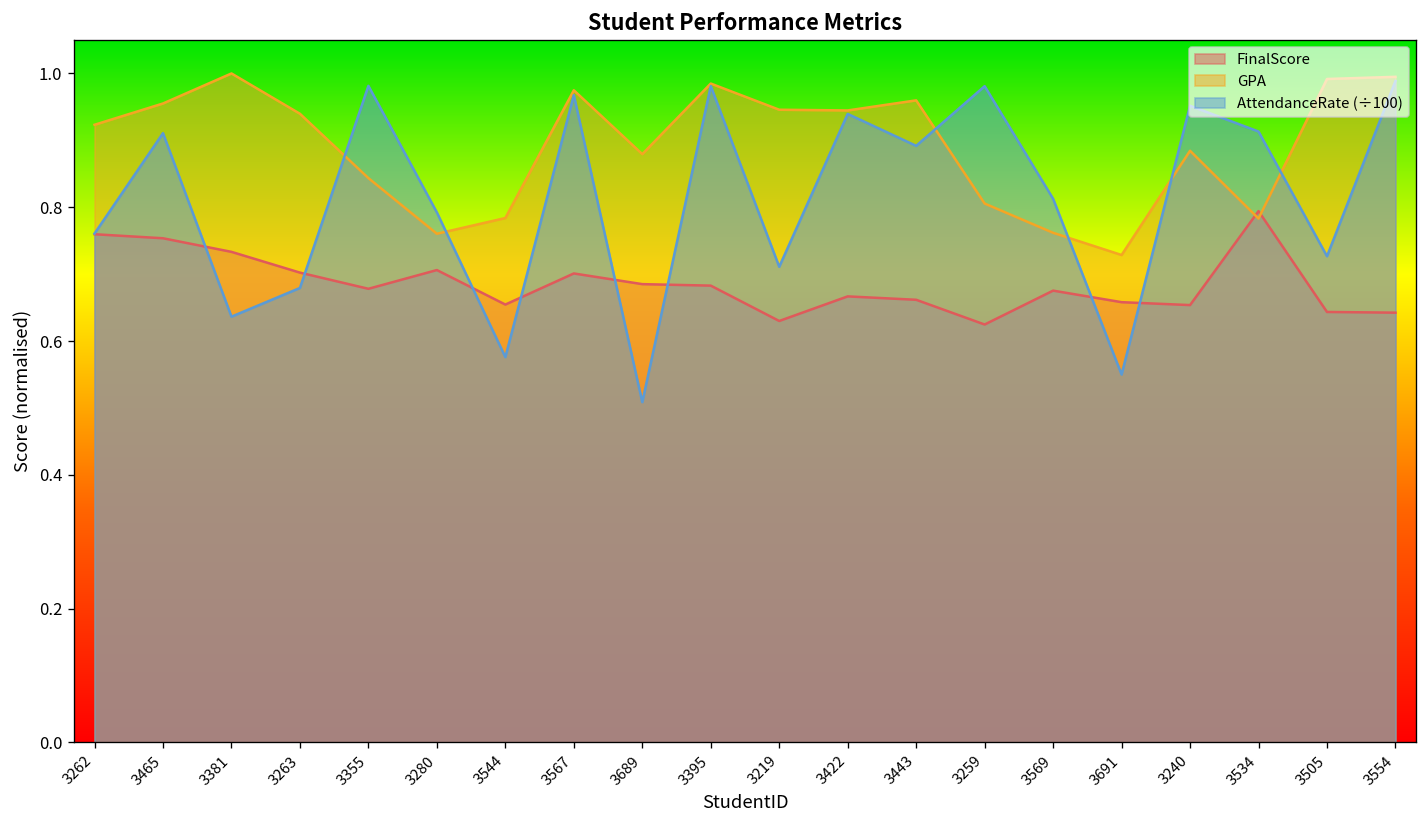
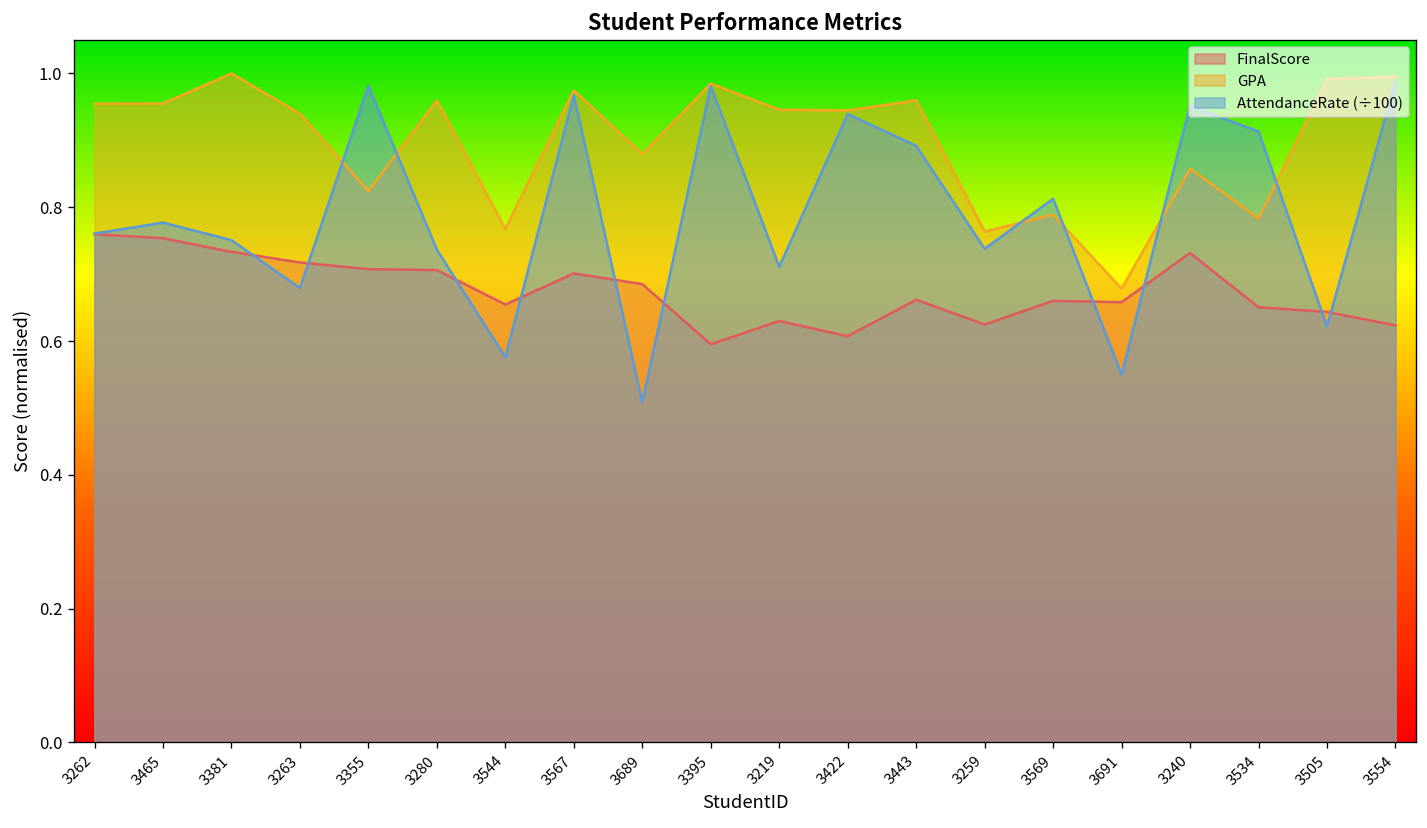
  {
    "FinalScore": {
      "3465": 0.75,
      "3381": 0.73,
-     "3263": 0.70,
-     "3355": 0.68,
+     "3263": 0.72,
+     "3355": 0.71,
      "3280": 0.71,
      "3544": 0.65,
      "3567": 0.70,
      "3689": 0.69,
-     "3395": 0.68,
+     "3395": 0.60,
      "3219": 0.63,
-     "3422": 0.67,
+     "3422": 0.61,
      "3443": 0.66,
      "3259": 0.62,
-     "3569": 0.68,
+     "3569": 0.66,
      "3691": 0.66,
-     "3240": 0.65,
-     "3534": 0.79,
+     "3240": 0.73,
+     "3534": 0.65,
      "3505": 0.64,
-     "3554": 0.64
+     "3554": 0.62
    },
    "GPA": {
-     "3262": 0.92,
+     "3262": 0.95,
      "3465": 0.96,
      "3381": 1.00,
      "3263": 0.94,
-     "3355": 0.84,
-     "3280": 0.76,
-     "3544": 0.78,
+     "3355": 0.82,
+     "3280": 0.96,
+     "3544": 0.77,
      "3567": 0.97,
      "3689": 0.88,
      "3219": 0.95,
      "3422": 0.94,
      "3443": 0.96,
-     "3259": 0.81,
-     "3569": 0.76,
-     "3691": 0.73,
-     "3240": 0.88,
+     "3259": 0.76,
+     "3569": 0.79,
+     "3691": 0.68,
+     "3240": 0.86,
      "3534": 0.78
    },
    "AttendanceRate (÷100)": {
-     "3465": 0.91,
-     "3381": 0.64,
+     "3465": 0.78,
+     "3381": 0.75,
      "3263": 0.68,
      "3355": 0.98,
-     "3280": 0.79,
+     "3280": 0.74,
      "3544": 0.58,
      "3567": 0.97,
      "3689": 0.51,
      "3219": 0.71,
      "3422": 0.94,
      "3443": 0.89,
-     "3259": 0.98,
+     "3259": 0.74,
      "3569": 0.81,
      "3691": 0.55,
      "3534": 0.91,
-     "3505": 0.73
+     "3505": 0.62
    }
  }
